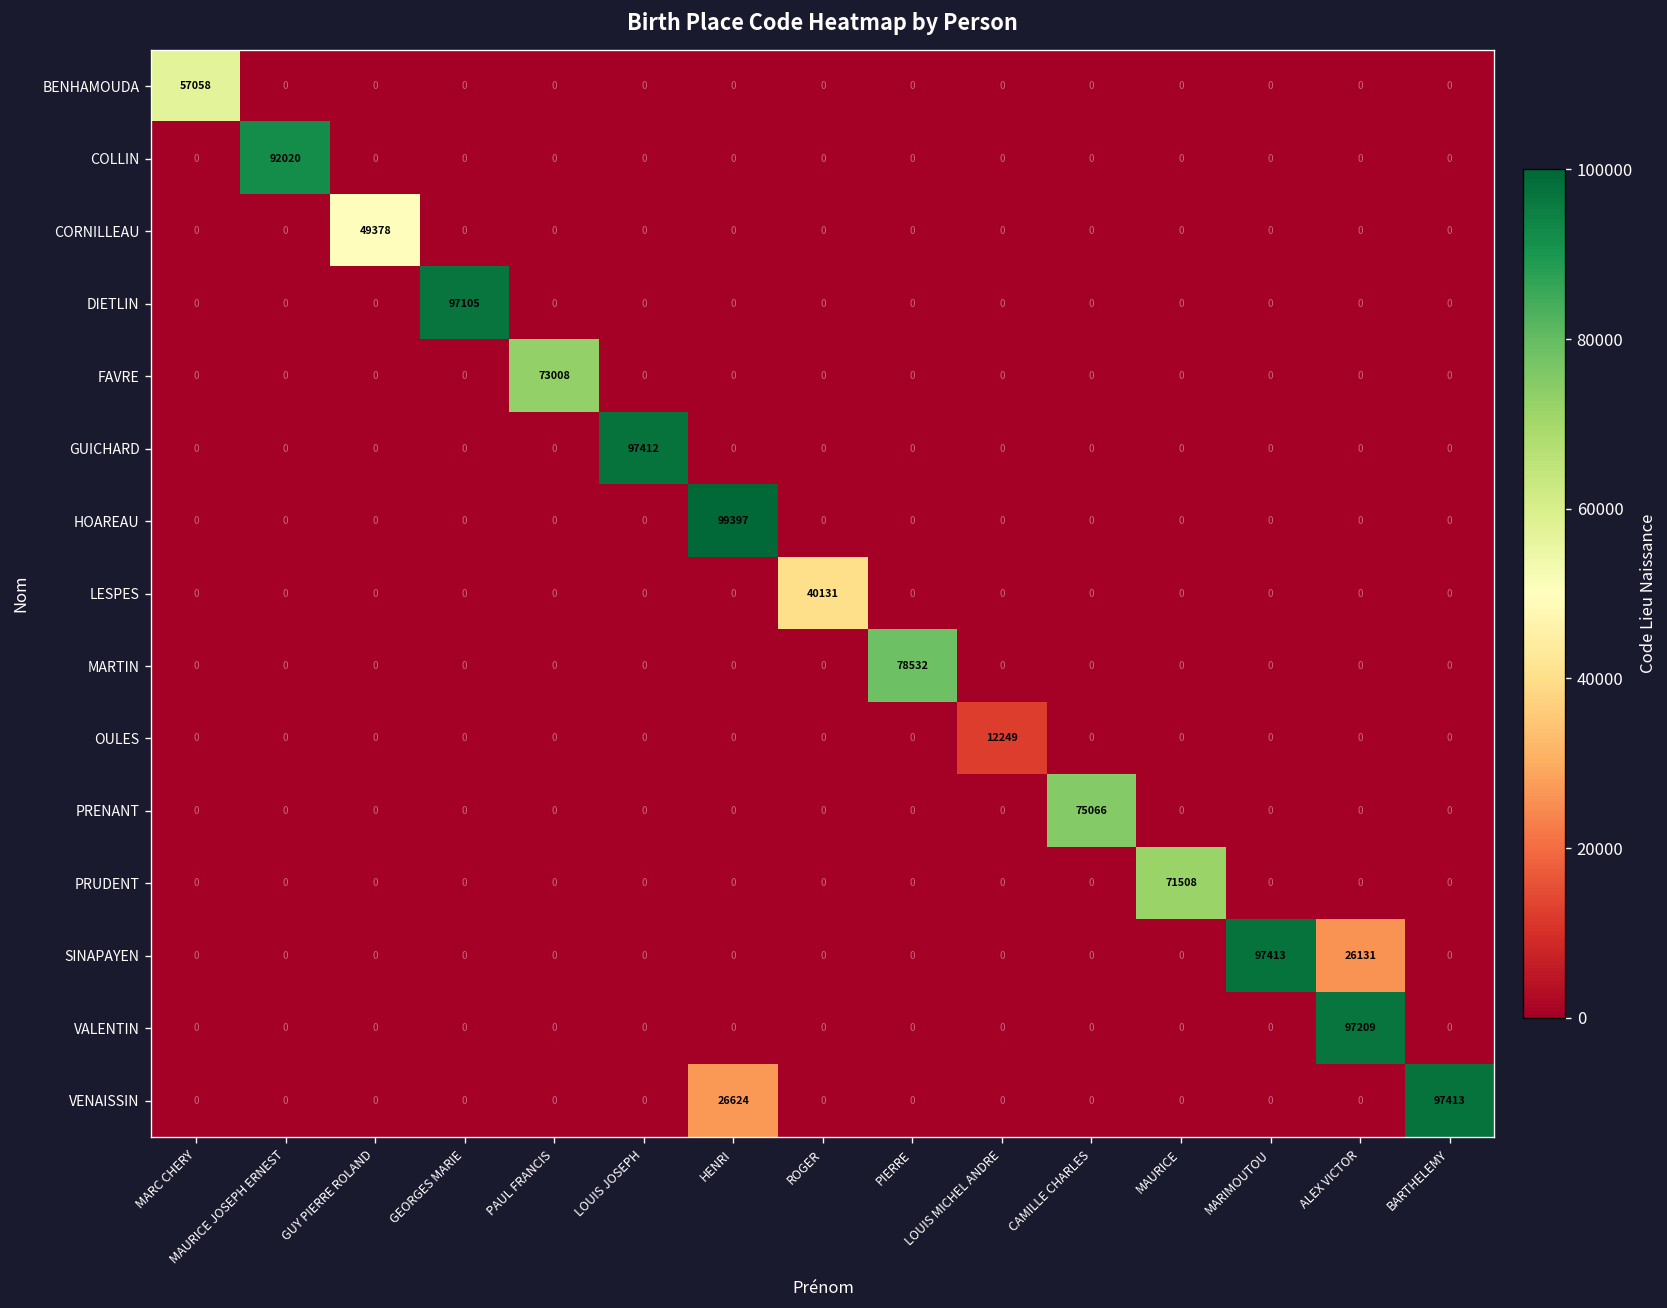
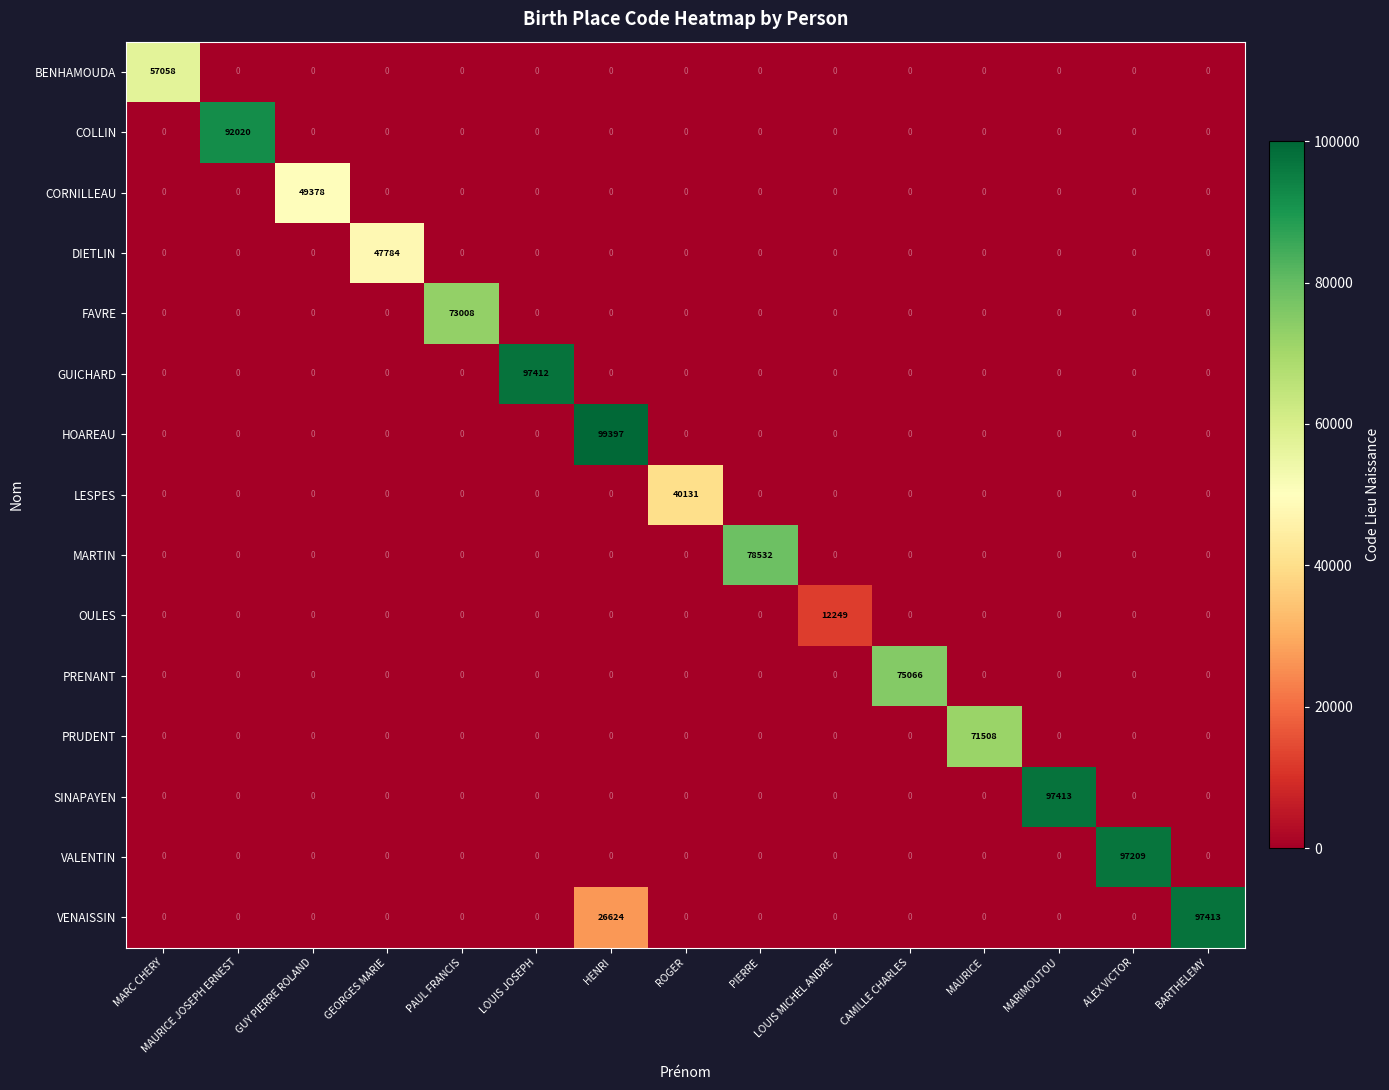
  {
    "DIETLIN": {
      "MARC CHERY": 0,
      "MAURICE JOSEPH ERNEST": 0,
      "GUY PIERRE ROLAND": 0,
-     "GEORGES MARIE": 97105,
+     "GEORGES MARIE": 47784,
      "PAUL FRANCIS": 0,
      "LOUIS JOSEPH": 0,
      "HENRI": 0,
      "ROGER": 0,
      "PIERRE": 0,
      "LOUIS MICHEL ANDRE": 0,
      "CAMILLE CHARLES": 0,
      "MAURICE": 0,
      "MARIMOUTOU": 0,
      "ALEX VICTOR": 0,
      "BARTHELEMY": 0
    },
    "SINAPAYEN": {
      "MARC CHERY": 0,
      "MAURICE JOSEPH ERNEST": 0,
      "GUY PIERRE ROLAND": 0,
      "GEORGES MARIE": 0,
      "PAUL FRANCIS": 0,
      "LOUIS JOSEPH": 0,
      "HENRI": 0,
      "ROGER": 0,
      "PIERRE": 0,
      "LOUIS MICHEL ANDRE": 0,
      "CAMILLE CHARLES": 0,
      "MAURICE": 0,
      "MARIMOUTOU": 97413,
-     "ALEX VICTOR": 26131,
+     "ALEX VICTOR": 0,
      "BARTHELEMY": 0
    }
  }
